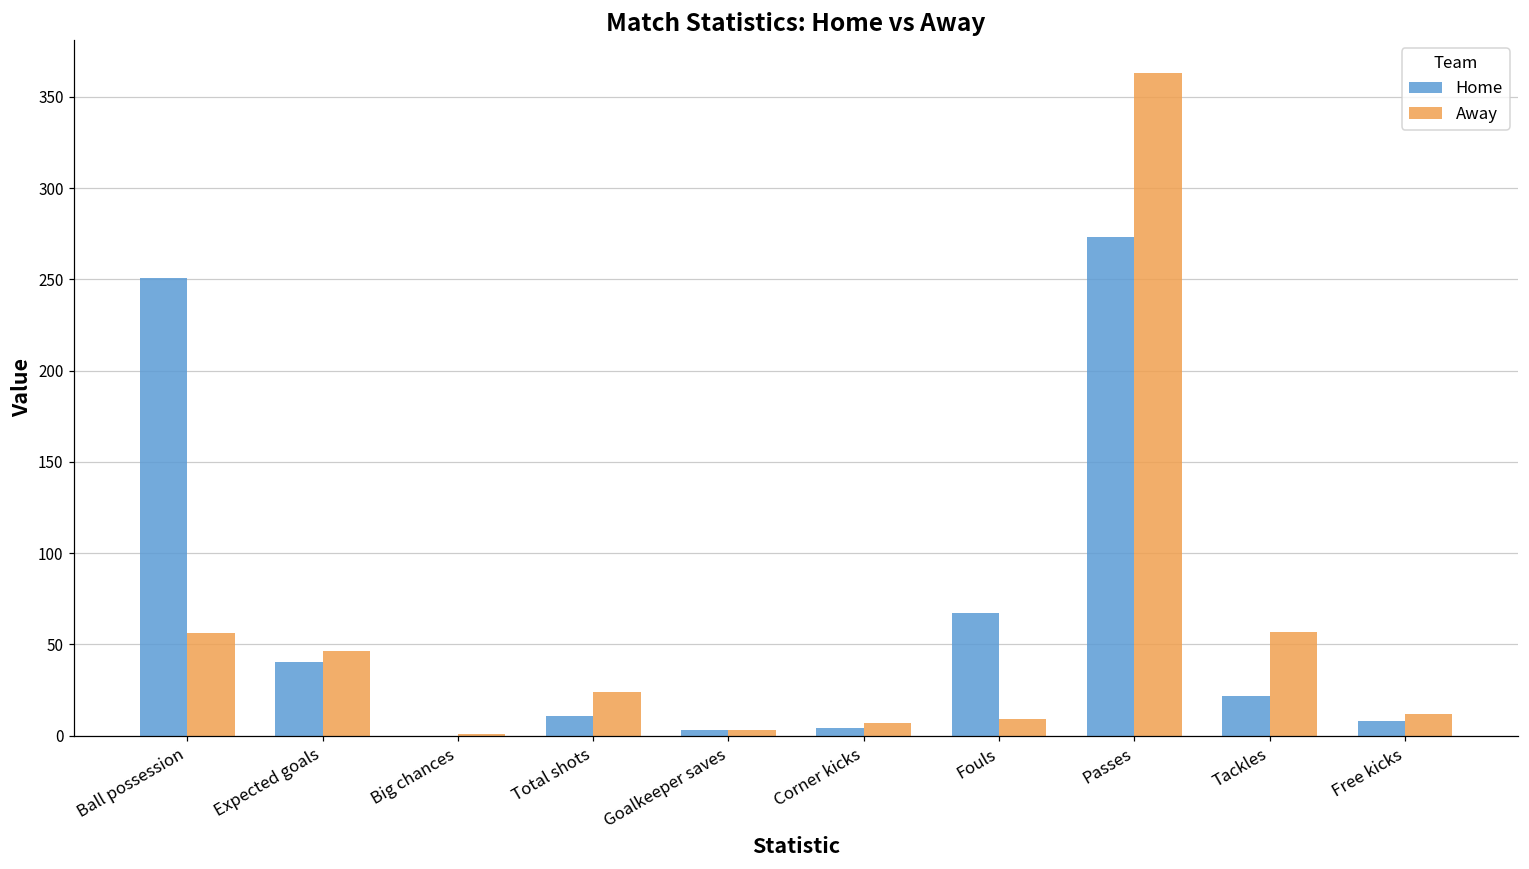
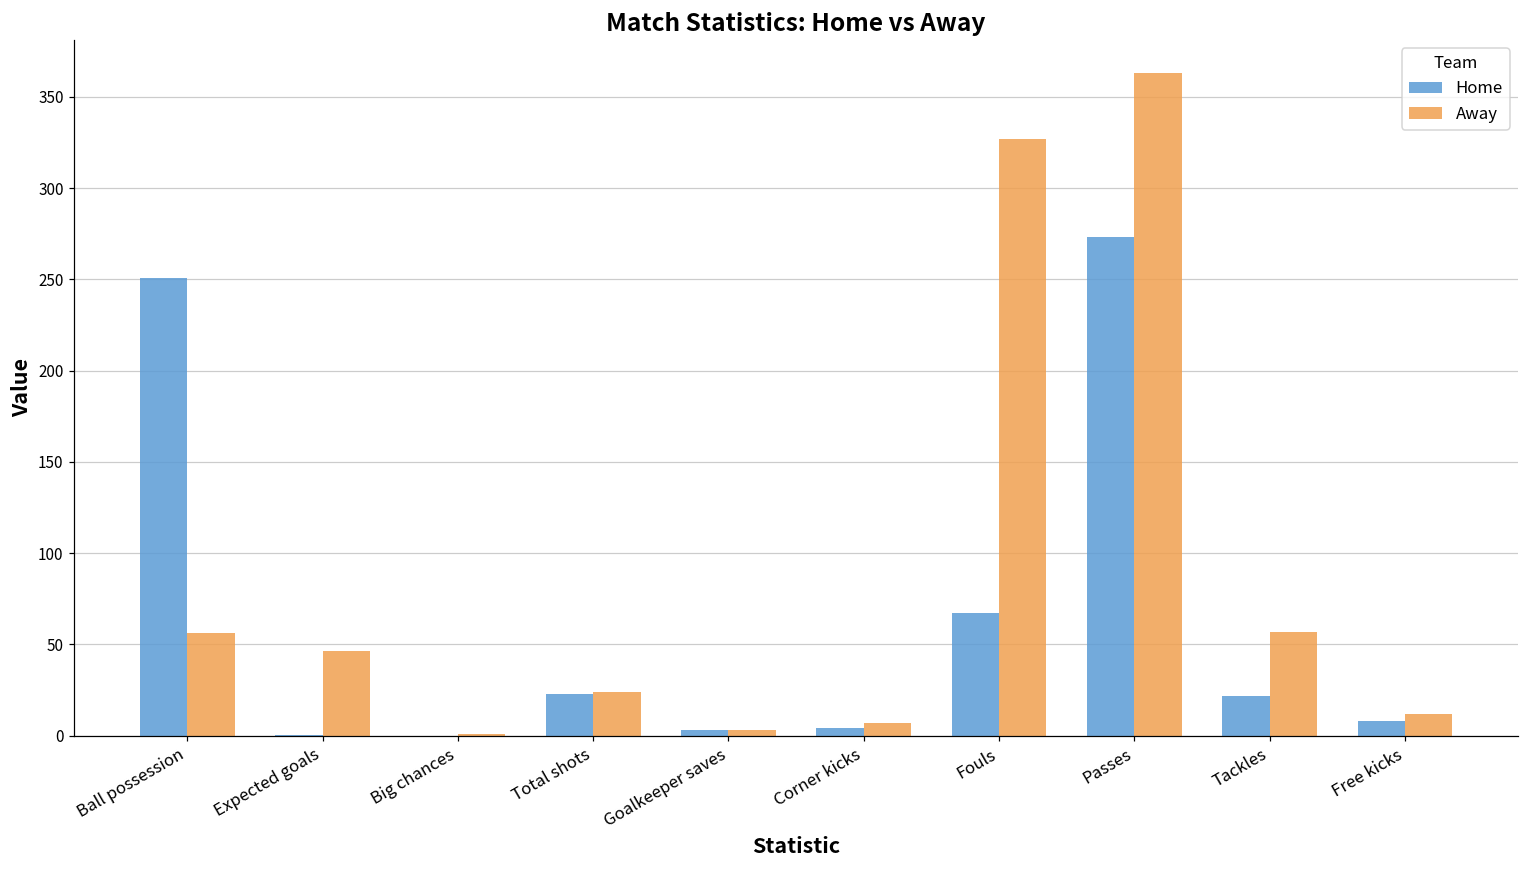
  {
    "Home": {
      "Ball possession": 251,
-     "Expected goals": 40,
+     "Expected goals": 1,
      "Big chances": 0,
-     "Total shots": 11,
+     "Total shots": 23,
      "Goalkeeper saves": 3,
      "Corner kicks": 4,
      "Fouls": 67,
      "Passes": 273,
      "Tackles": 22,
      "Free kicks": 8
    },
    "Away": {
      "Ball possession": 56,
      "Expected goals": 46,
      "Total shots": 24,
      "Goalkeeper saves": 3,
      "Corner kicks": 7,
-     "Fouls": 9,
+     "Fouls": 327,
      "Passes": 363,
      "Tackles": 57,
      "Free kicks": 12
    }
  }
